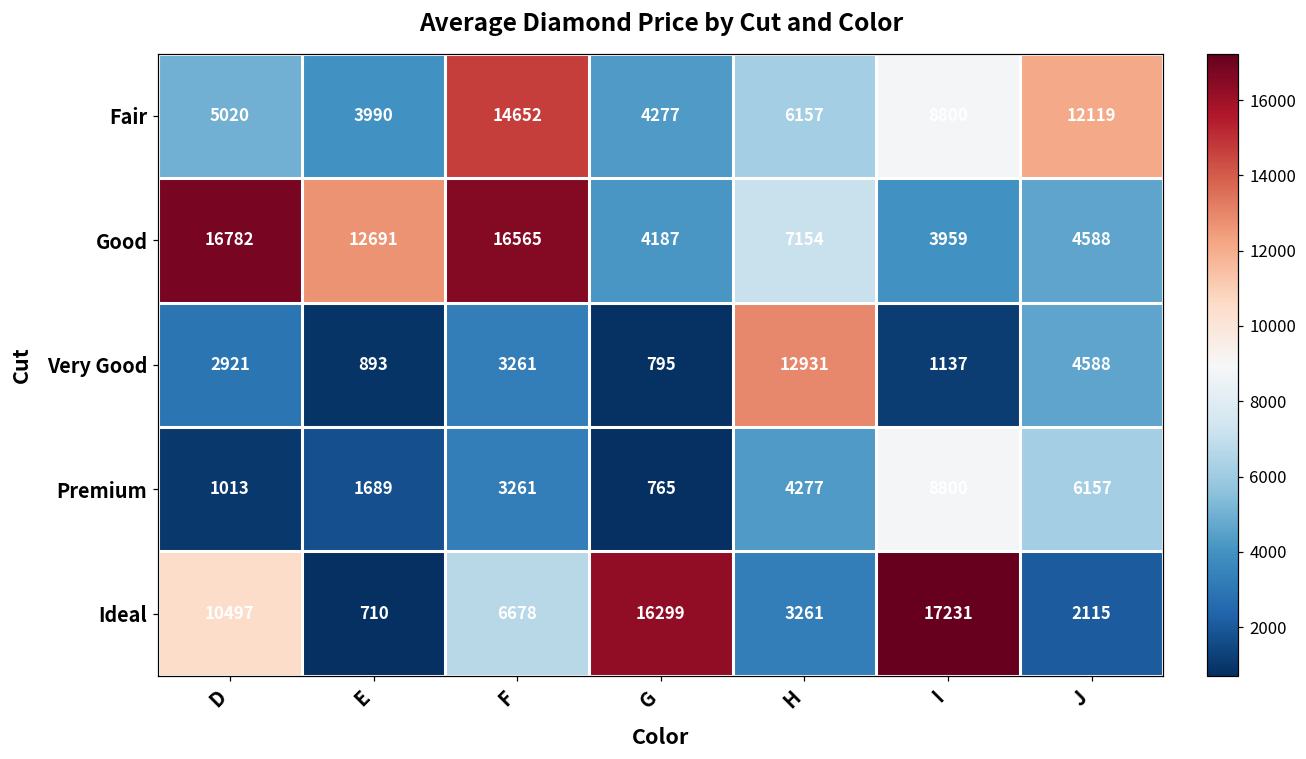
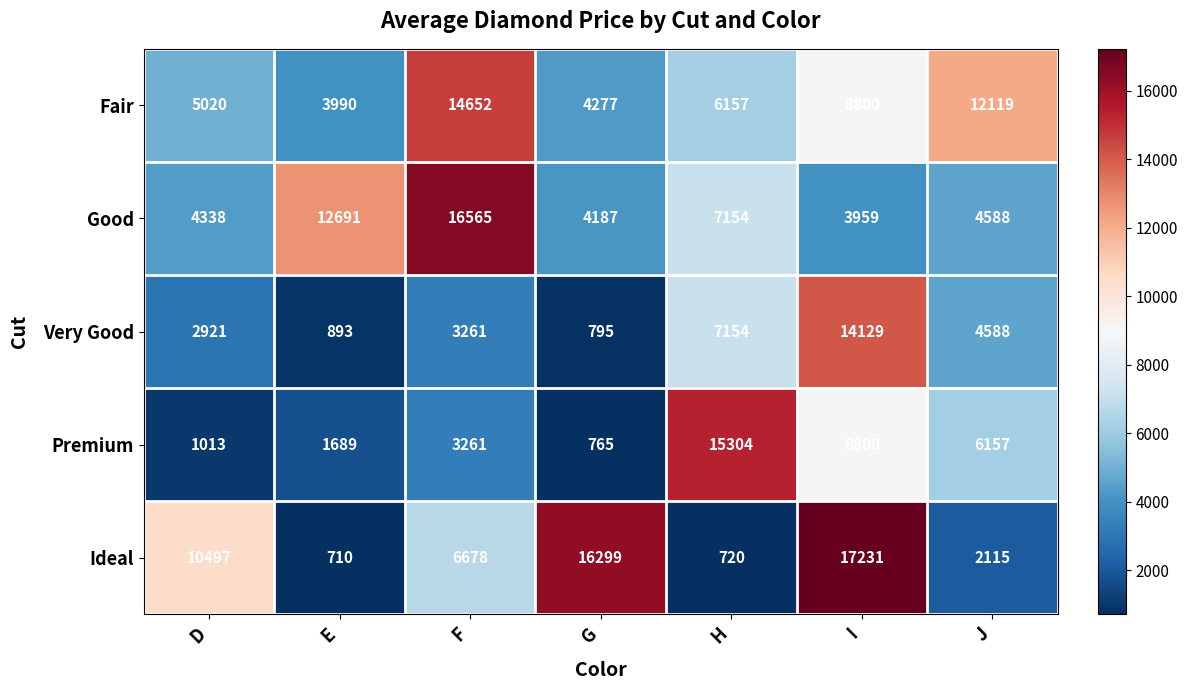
  {
    "Fair": {
      "D": 5020,
      "E": 3990,
      "F": 14652,
      "G": 4277,
      "H": 6157,
      "J": 12119
    },
    "Good": {
-     "D": 16782,
+     "D": 4338,
      "E": 12691,
      "F": 16565,
      "G": 4187,
      "H": 7154,
      "I": 3959,
      "J": 4588
    },
    "Very Good": {
      "D": 2921,
      "E": 893,
      "F": 3261,
      "G": 795,
-     "H": 12931,
-     "I": 1137,
+     "H": 7154,
+     "I": 14129,
      "J": 4588
    },
    "Premium": {
      "D": 1013,
      "E": 1689,
      "F": 3261,
      "G": 765,
-     "H": 4277,
+     "H": 15304,
      "J": 6157
    },
    "Ideal": {
      "D": 10497,
      "E": 710,
      "F": 6678,
      "G": 16299,
-     "H": 3261,
+     "H": 720,
      "I": 17231,
      "J": 2115
    }
  }
